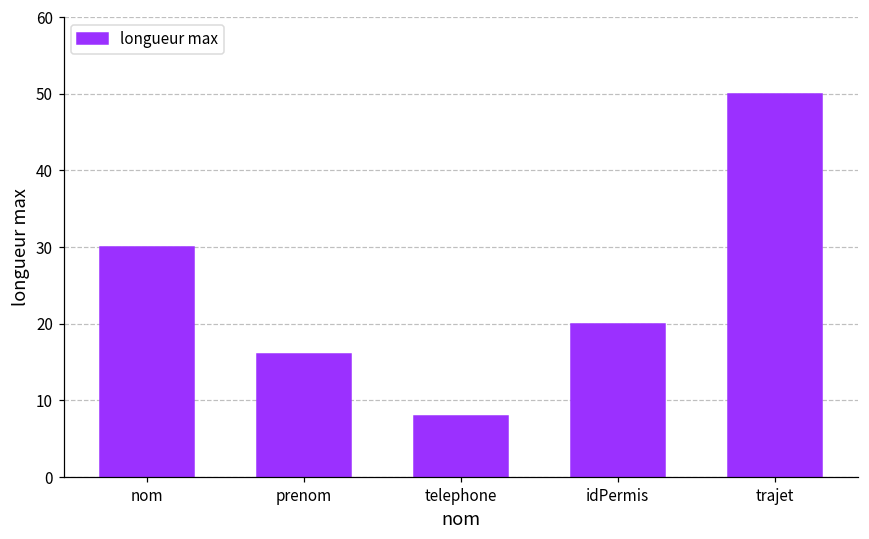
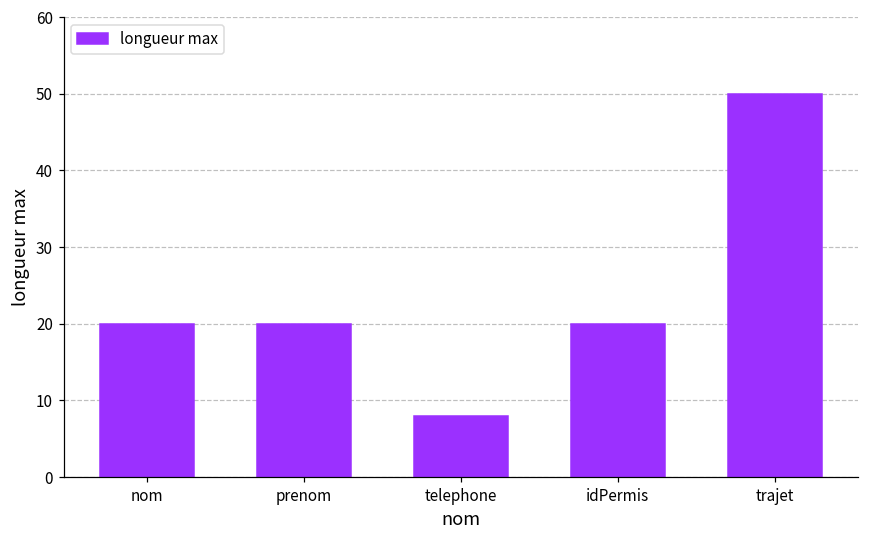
  {
-   "nom": 30,
-   "prenom": 16,
+   "nom": 20,
+   "prenom": 20,
    "telephone": 8,
    "idPermis": 20,
    "trajet": 50
  }
